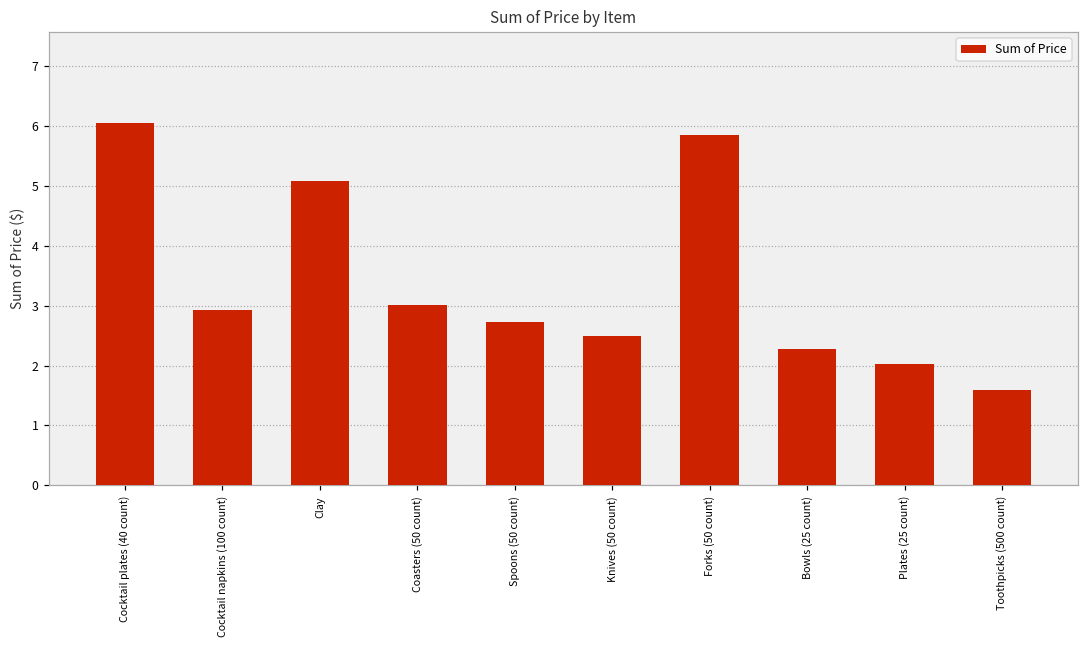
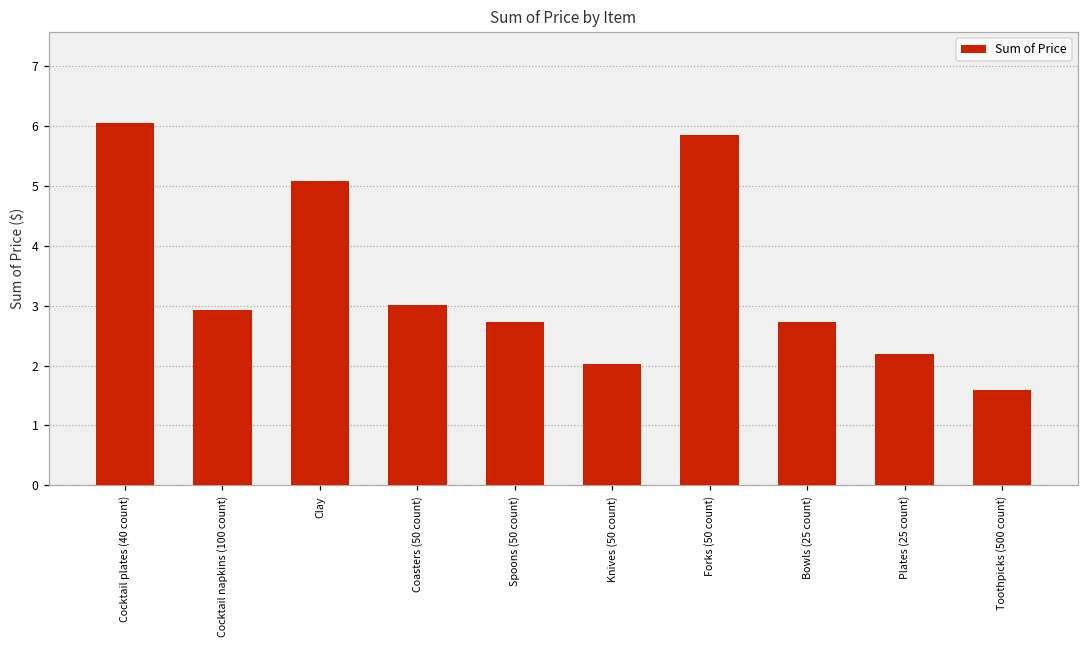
  {
    "Cocktail plates (40 count)": 6.1,
    "Cocktail napkins (100 count)": 2.9,
    "Clay": 5.1,
    "Coasters (50 count)": 3.0,
    "Spoons (50 count)": 2.7,
-   "Knives (50 count)": 2.5,
+   "Knives (50 count)": 2.0,
    "Forks (50 count)": 5.9,
-   "Bowls (25 count)": 2.3,
-   "Plates (25 count)": 2.0,
+   "Bowls (25 count)": 2.7,
+   "Plates (25 count)": 2.2,
    "Toothpicks (500 count)": 1.6
  }
